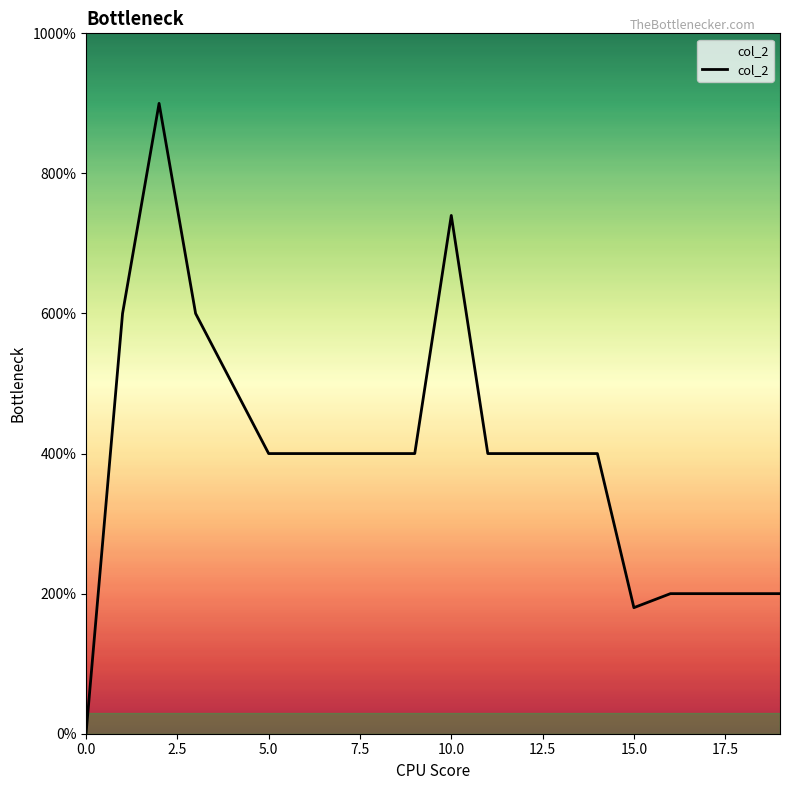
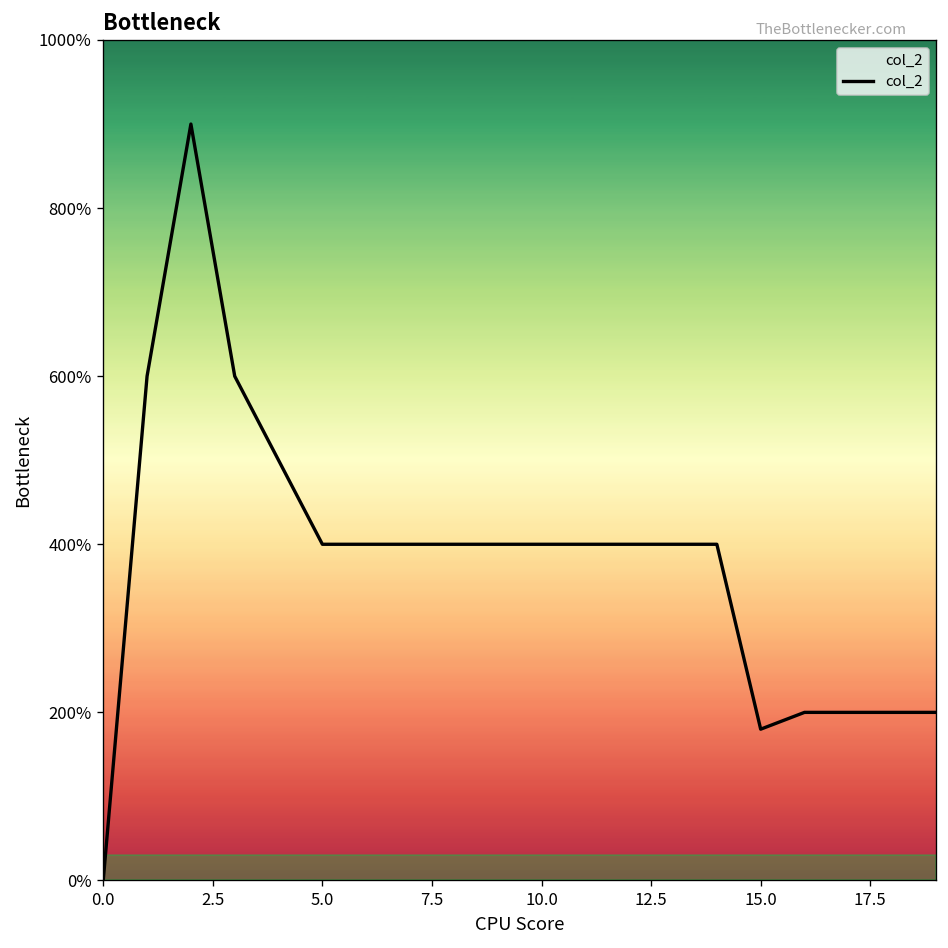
  {
    "0.0": "0%",
    "5.0": "400%",
-   "10.0": "740%",
+   "10.0": "400%",
    "15.0": "180%"
  }
